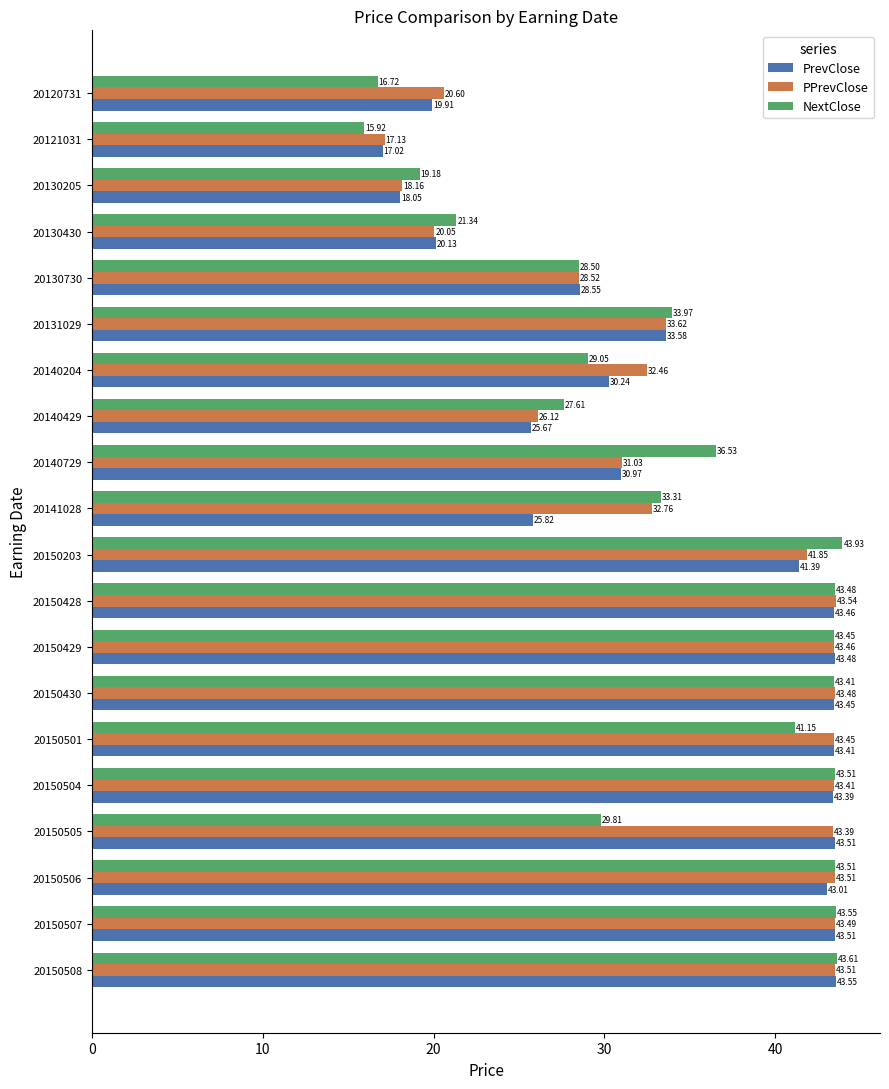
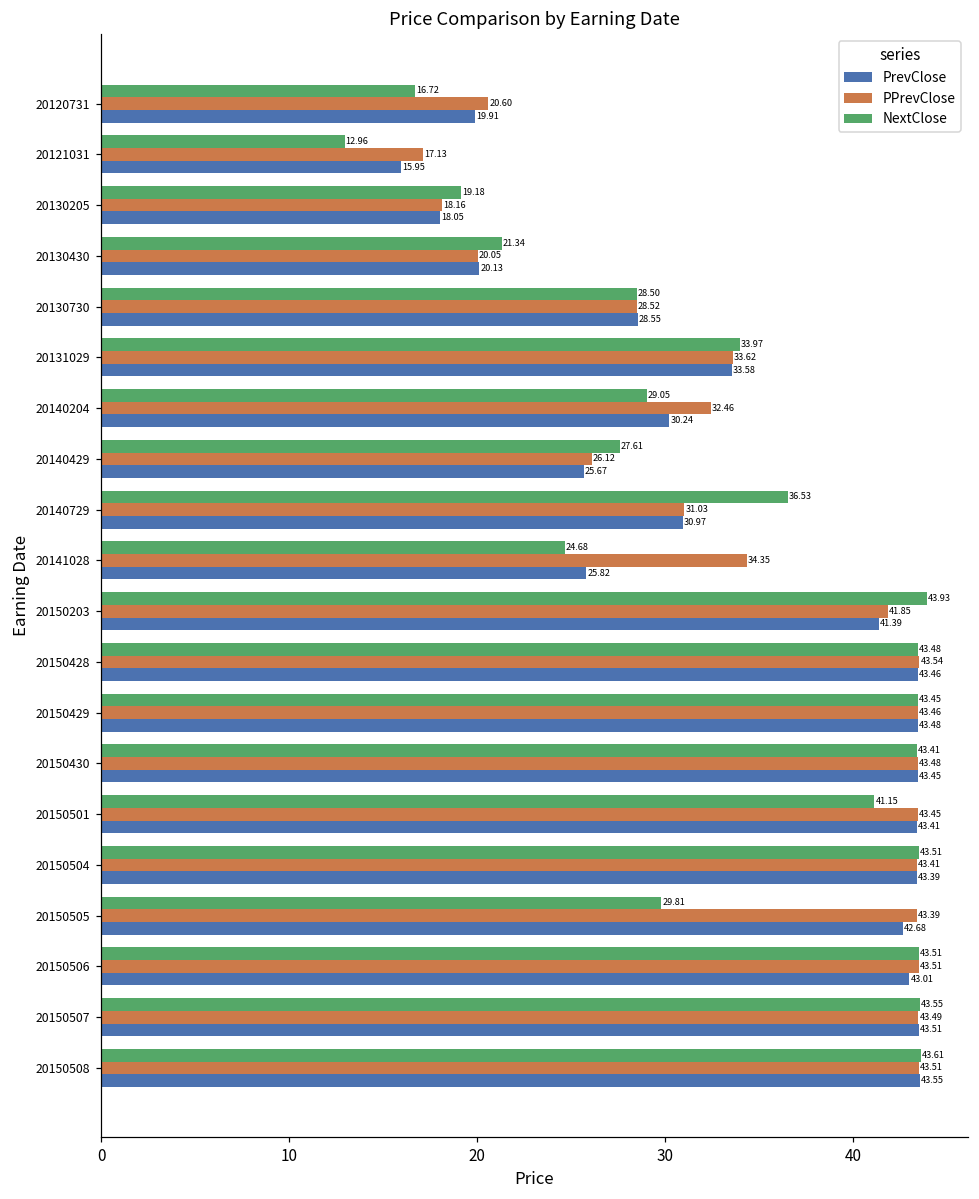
  {
    "PrevClose": {
      "20120731": 19.91,
-     "20121031": 17.02,
+     "20121031": 15.95,
      "20130205": 18.05,
      "20130430": 20.13,
      "20130730": 28.55,
      "20131029": 33.58,
      "20140204": 30.24,
      "20140429": 25.67,
      "20140729": 30.97,
      "20141028": 25.82,
      "20150203": 41.39,
      "20150428": 43.46,
      "20150429": 43.48,
      "20150430": 43.45,
      "20150501": 43.41,
      "20150504": 43.39,
-     "20150505": 43.51,
+     "20150505": 42.68,
      "20150506": 43.01,
      "20150507": 43.51,
      "20150508": 43.55
    },
    "PPrevClose": {
      "20120731": 20.60,
      "20121031": 17.13,
      "20130205": 18.16,
      "20130430": 20.05,
      "20130730": 28.52,
      "20131029": 33.62,
      "20140204": 32.46,
      "20140429": 26.12,
      "20140729": 31.03,
-     "20141028": 32.76,
+     "20141028": 34.35,
      "20150203": 41.85,
      "20150428": 43.54,
      "20150429": 43.46,
      "20150430": 43.48,
      "20150501": 43.45,
      "20150504": 43.41,
      "20150505": 43.39,
      "20150506": 43.51,
      "20150507": 43.49,
      "20150508": 43.51
    },
    "NextClose": {
      "20120731": 16.72,
-     "20121031": 15.92,
+     "20121031": 12.96,
      "20130205": 19.18,
      "20130430": 21.34,
      "20130730": 28.50,
      "20131029": 33.97,
      "20140204": 29.05,
      "20140429": 27.61,
      "20140729": 36.53,
-     "20141028": 33.31,
+     "20141028": 24.68,
      "20150203": 43.93,
      "20150428": 43.48,
      "20150429": 43.45,
      "20150430": 43.41,
      "20150501": 41.15,
      "20150504": 43.51,
      "20150505": 29.81,
      "20150506": 43.51,
      "20150507": 43.55,
      "20150508": 43.61
    }
  }
